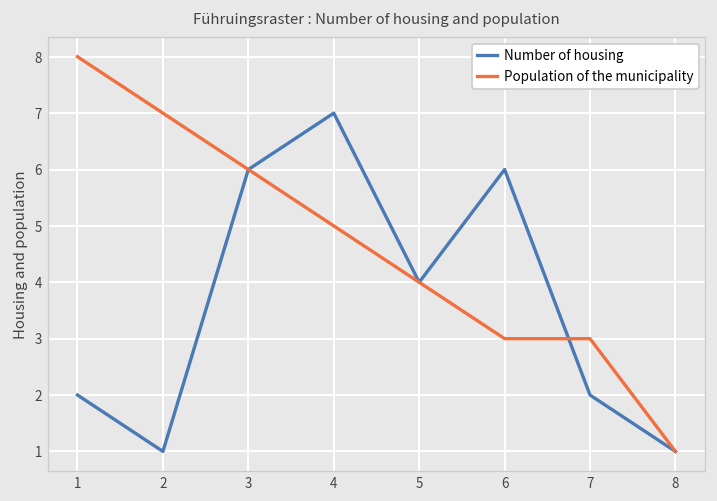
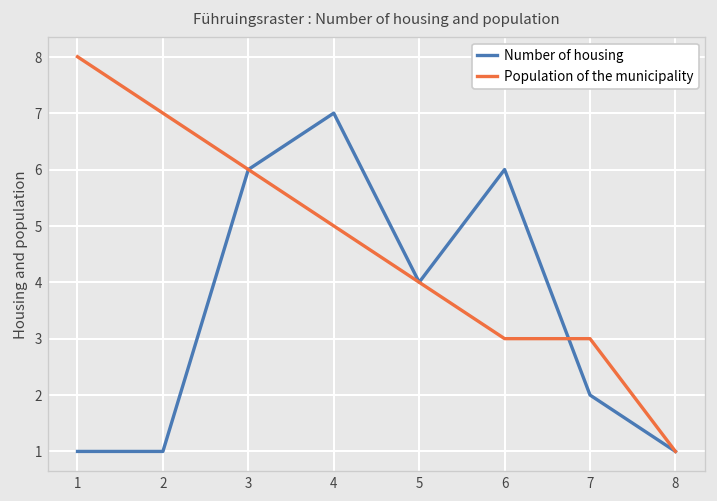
  {
    "Number of housing": {
-     "1": 2,
+     "1": 1,
      "2": 1,
      "4": 7,
      "6": 6,
      "7": 2
    },
    "Population of the municipality": {
      "1": 8,
      "2": 7,
      "4": 5,
      "6": 3,
      "7": 3
    }
  }
